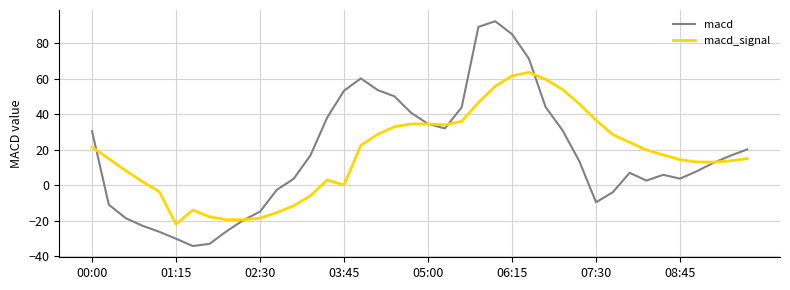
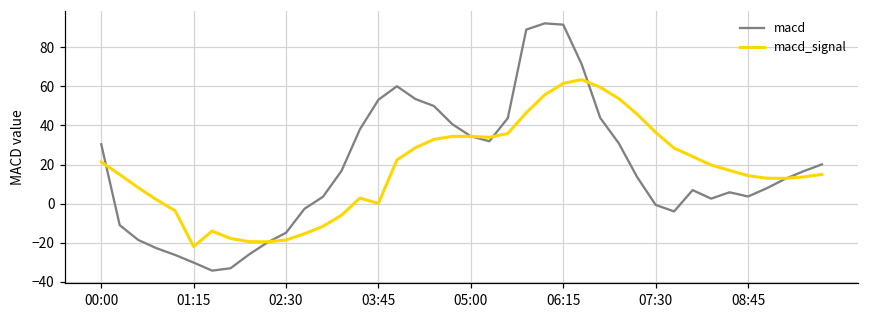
  {
    "macd": {
      "00:00": 30,
      "01:15": -30,
      "02:30": -15,
      "03:45": 53,
-     "06:15": 85,
-     "07:30": -10,
+     "06:15": 92,
+     "07:30": -1,
      "08:45": 4
    },
    "macd_signal": {
      "00:00": 21,
      "01:15": -22,
      "02:30": -19,
      "03:45": 0,
      "06:15": 62,
      "07:30": 37,
      "08:45": 14
    }
  }
